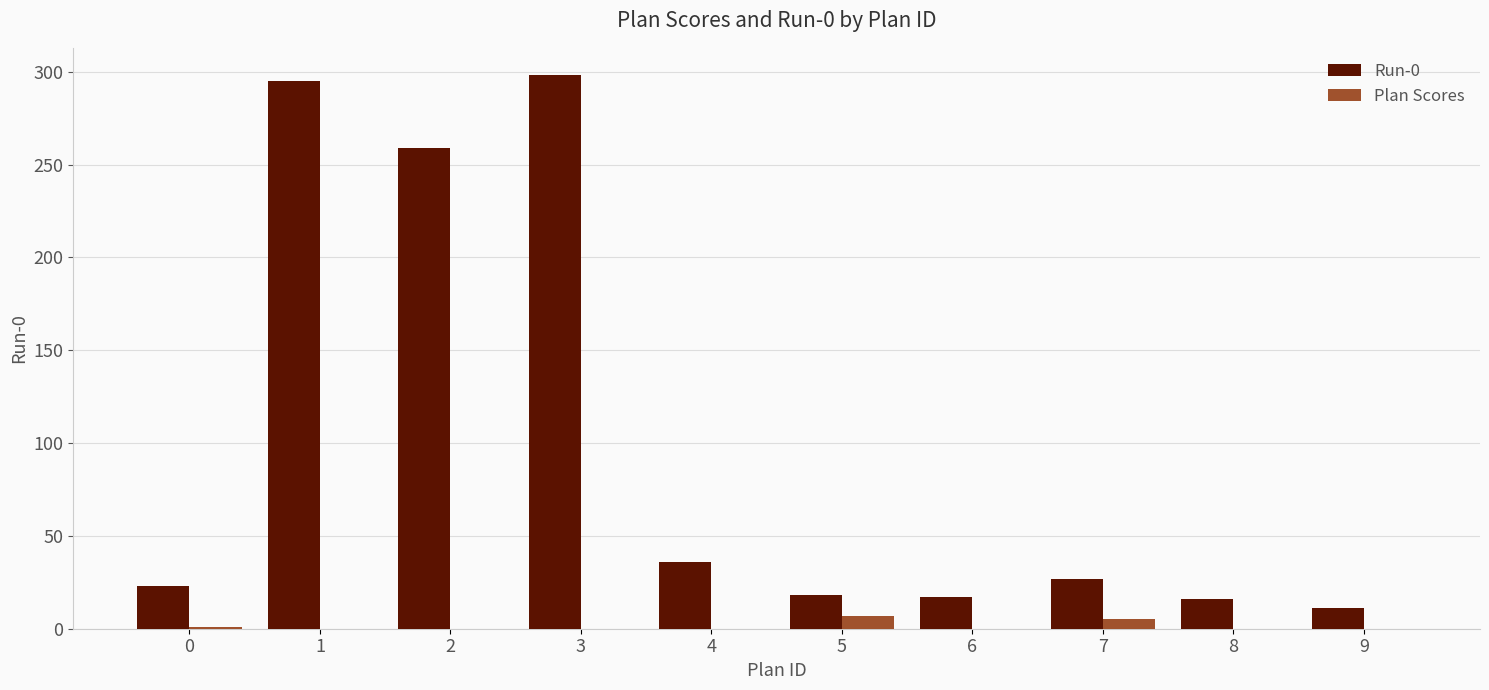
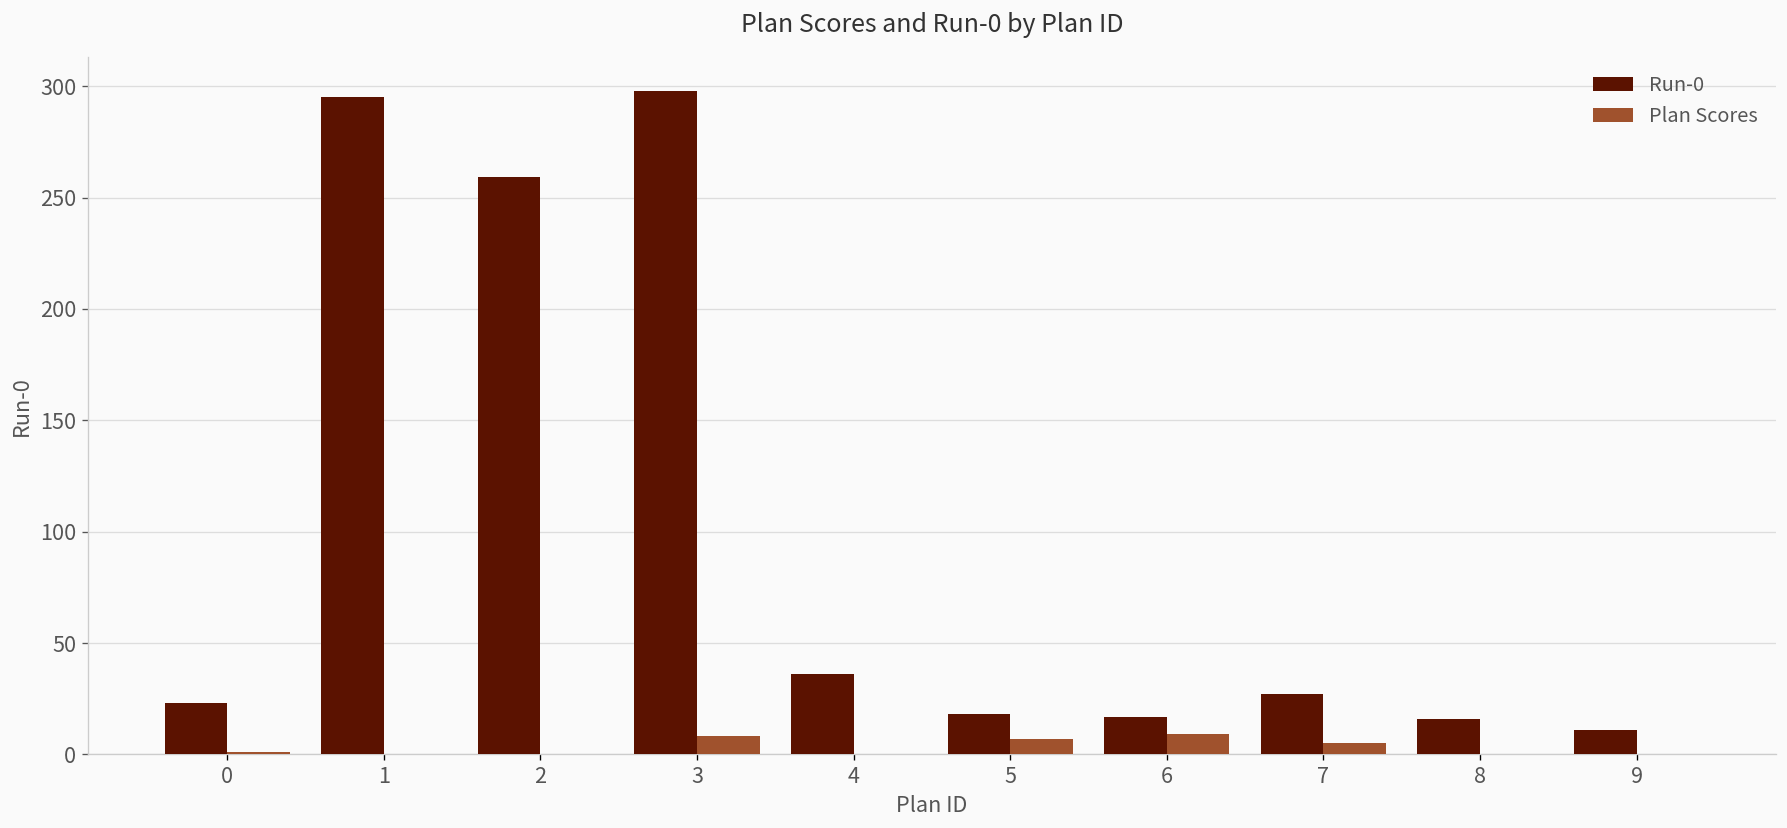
  {
    "Run-0": {
      "0": 23,
      "1": 295,
      "2": 259,
      "3": 298,
      "4": 36,
      "5": 18,
      "6": 17,
      "7": 27,
      "8": 16,
      "9": 11
    },
    "Plan Scores": {
-     "3": 0,
+     "3": 8,
      "5": 7,
-     "6": 0,
+     "6": 9,
      "7": 5
    }
  }
